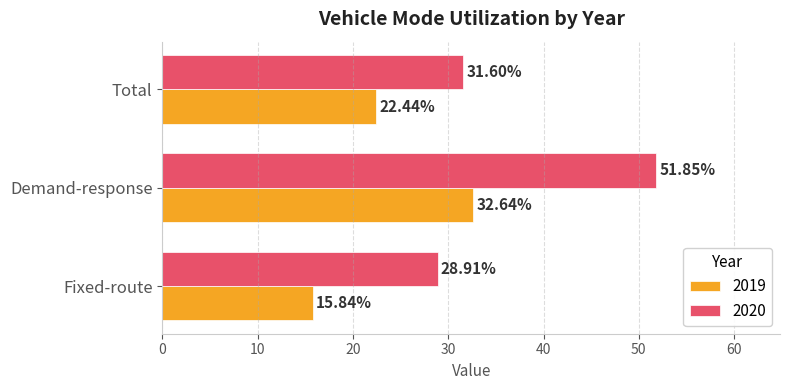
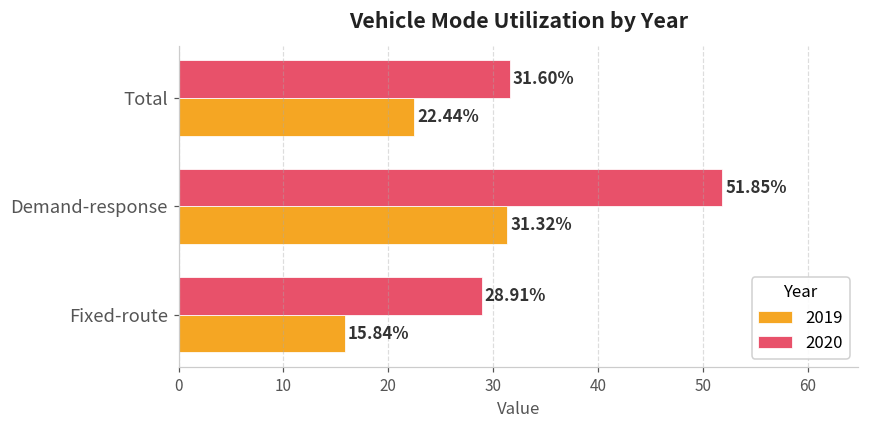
  {
    "2019": {
      "Total": "22.44%",
-     "Demand-response": "32.64%",
+     "Demand-response": "31.32%",
      "Fixed-route": "15.84%"
    },
    "2020": {
      "Total": "31.60%",
      "Demand-response": "51.85%",
      "Fixed-route": "28.91%"
    }
  }
